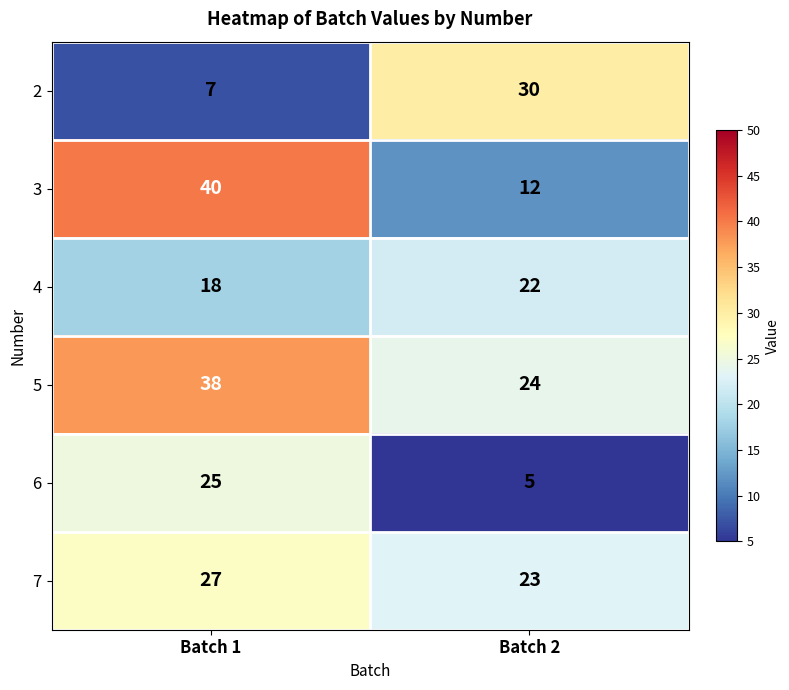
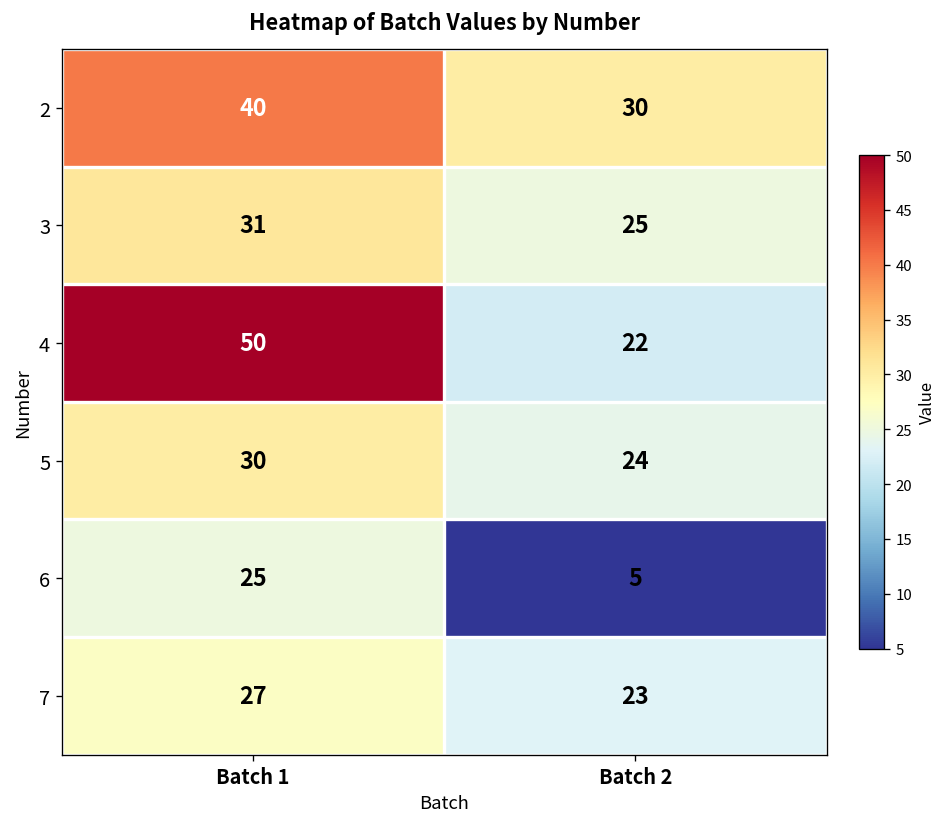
  {
    "2": {
-     "Batch 1": 7,
+     "Batch 1": 40,
      "Batch 2": 30
    },
    "3": {
-     "Batch 1": 40,
-     "Batch 2": 12
+     "Batch 1": 31,
+     "Batch 2": 25
    },
    "4": {
-     "Batch 1": 18,
+     "Batch 1": 50,
      "Batch 2": 22
    },
    "5": {
-     "Batch 1": 38,
+     "Batch 1": 30,
      "Batch 2": 24
    },
    "6": {
      "Batch 1": 25,
      "Batch 2": 5
    },
    "7": {
      "Batch 1": 27,
      "Batch 2": 23
    }
  }
